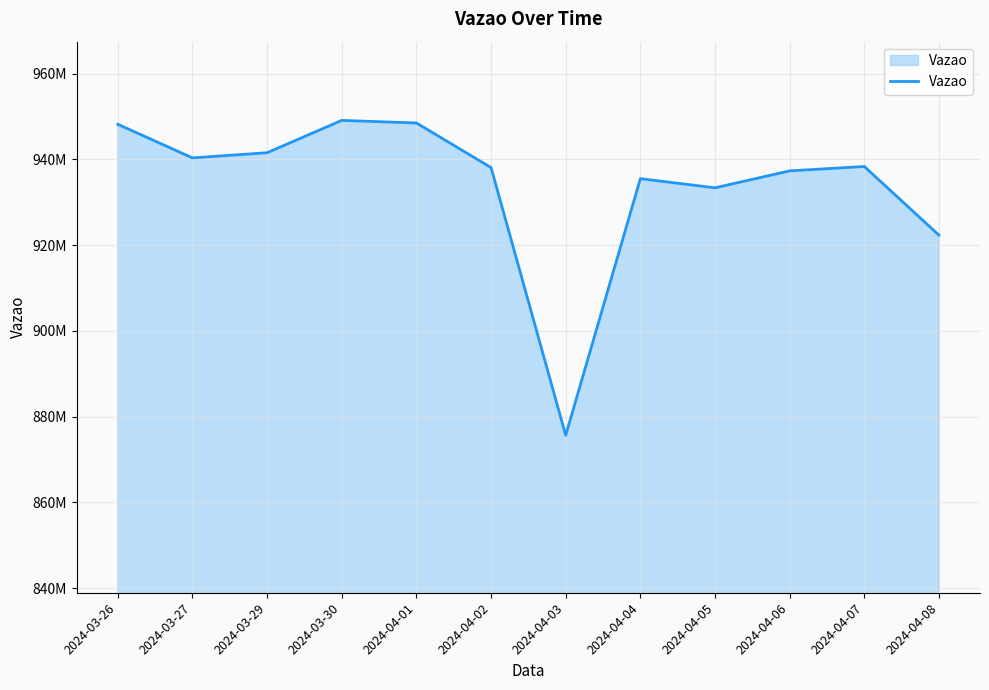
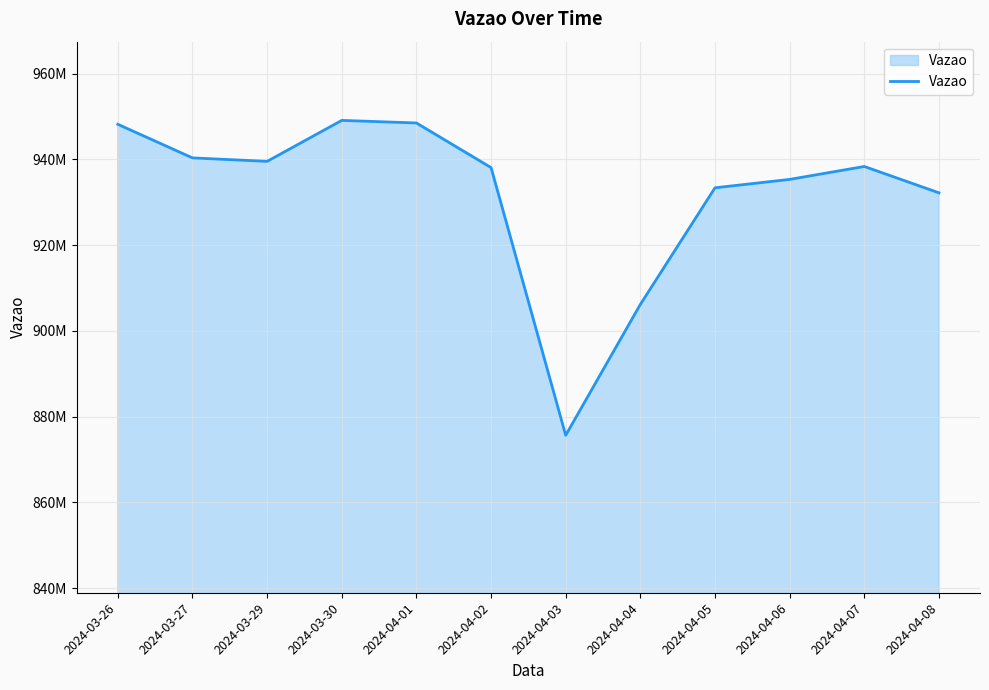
  {
    "2024-03-26": 948000000,
    "2024-03-27": 940000000,
-   "2024-03-29": 942000000,
+   "2024-03-29": 940000000,
    "2024-03-30": 949000000,
    "2024-04-01": 948000000,
    "2024-04-02": 938000000,
    "2024-04-03": 876000000,
-   "2024-04-04": 936000000,
+   "2024-04-04": 906000000,
    "2024-04-05": 933000000,
-   "2024-04-06": 937000000,
+   "2024-04-06": 935000000,
    "2024-04-07": 938000000,
-   "2024-04-08": 922000000
+   "2024-04-08": 932000000
  }
